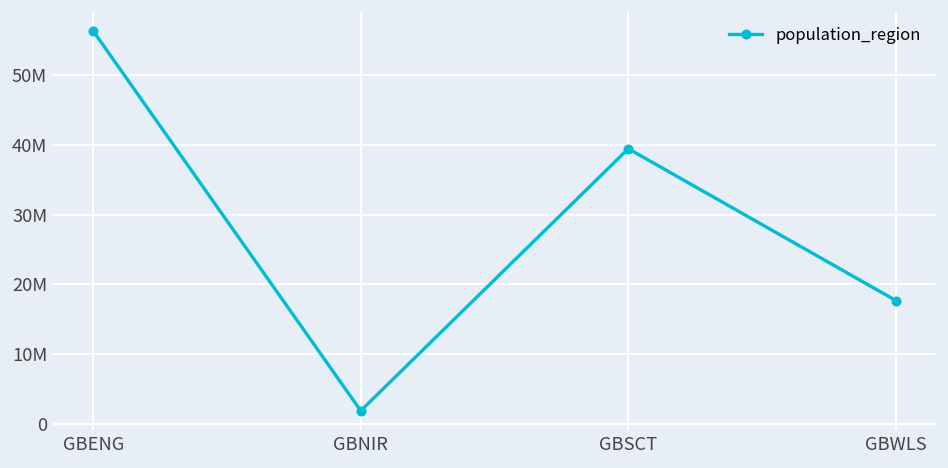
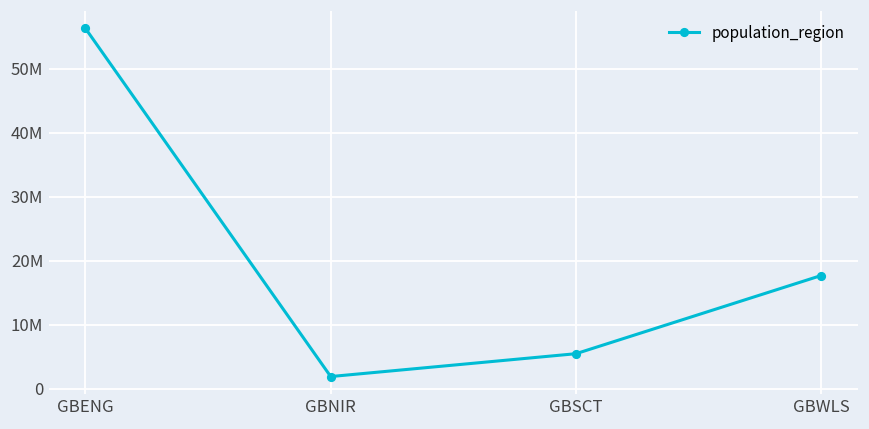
  {
    "GBENG": 56000000,
    "GBNIR": 2000000,
-   "GBSCT": 39000000,
+   "GBSCT": 5000000,
    "GBWLS": 18000000
  }
